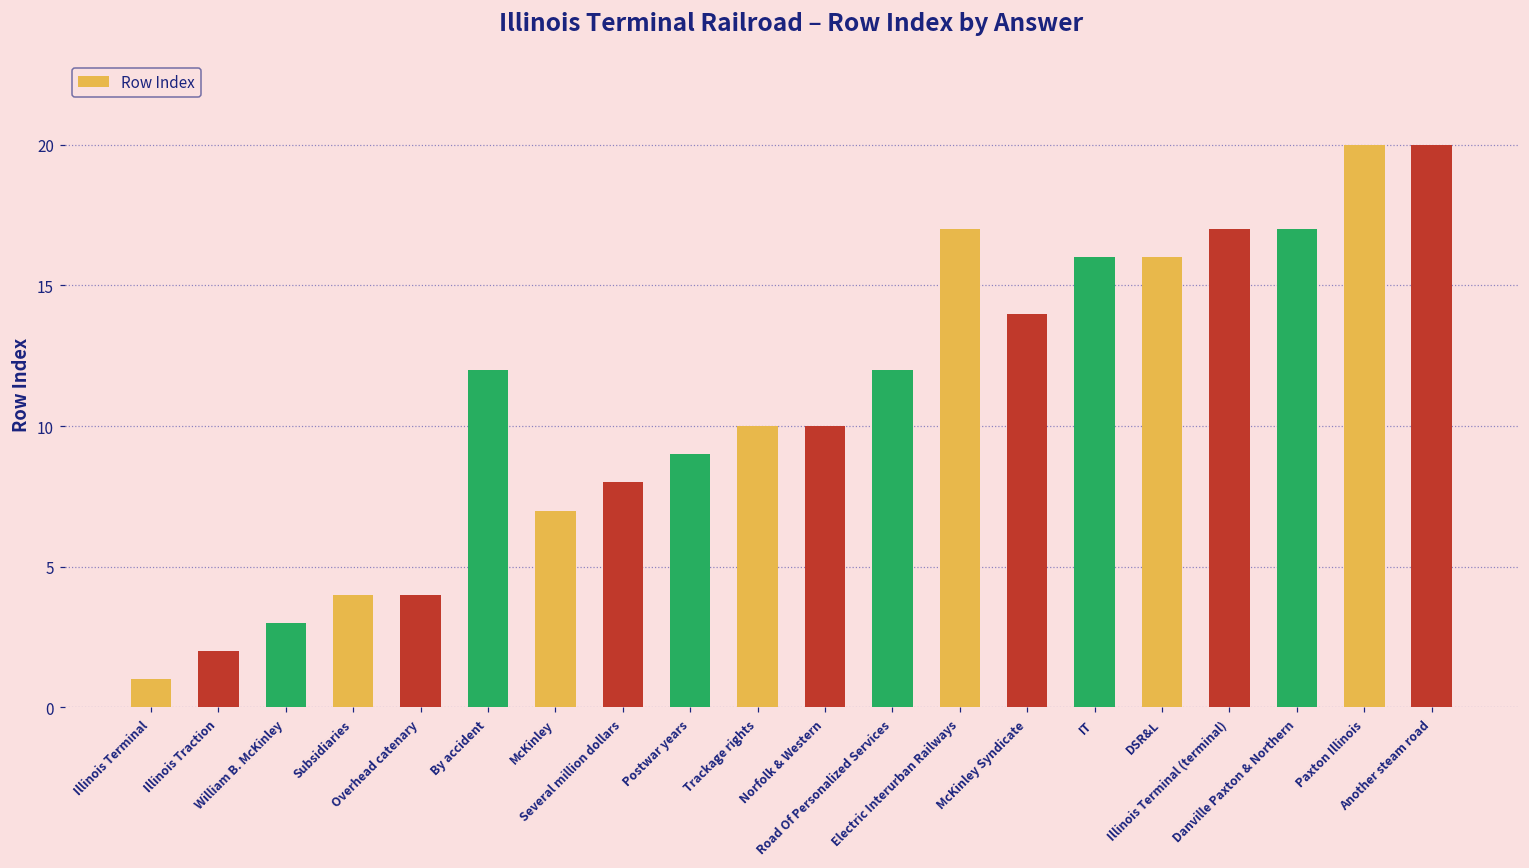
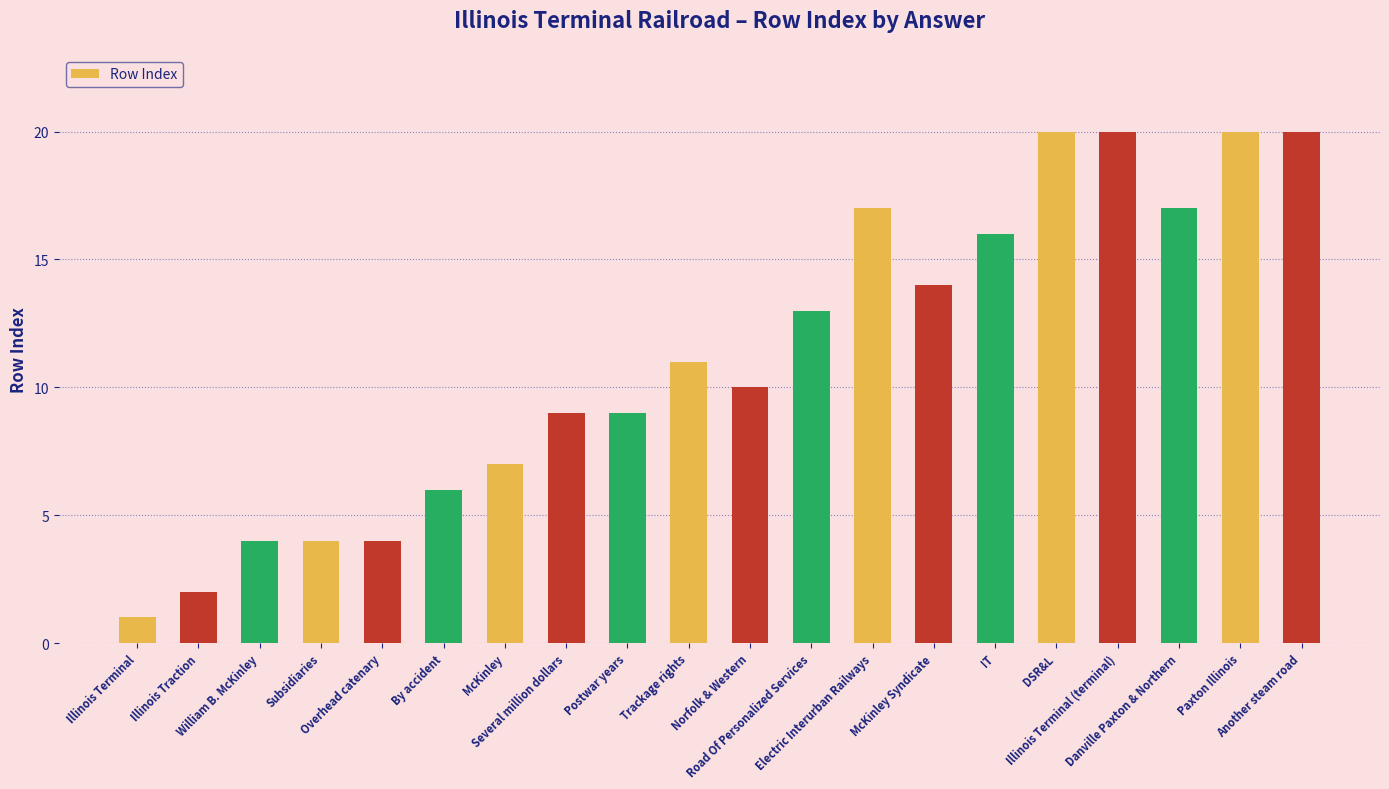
  {
    "Illinois Terminal": 1,
    "Illinois Traction": 2,
-   "William B. McKinley": 3,
+   "William B. McKinley": 4,
    "Subsidiaries": 4,
    "Overhead catenary": 4,
-   "By accident": 12,
+   "By accident": 6,
    "McKinley": 7,
-   "Several million dollars": 8,
+   "Several million dollars": 9,
    "Postwar years": 9,
-   "Trackage rights": 10,
+   "Trackage rights": 11,
    "Norfolk & Western": 10,
-   "Road Of Personalized Services": 12,
+   "Road Of Personalized Services": 13,
    "Electric Interurban Railways": 17,
    "McKinley Syndicate": 14,
    "IT": 16,
-   "DSR&L": 16,
-   "Illinois Terminal (terminal)": 17,
+   "DSR&L": 20,
+   "Illinois Terminal (terminal)": 20,
    "Danville Paxton & Northern": 17,
    "Paxton Illinois": 20,
    "Another steam road": 20
  }
